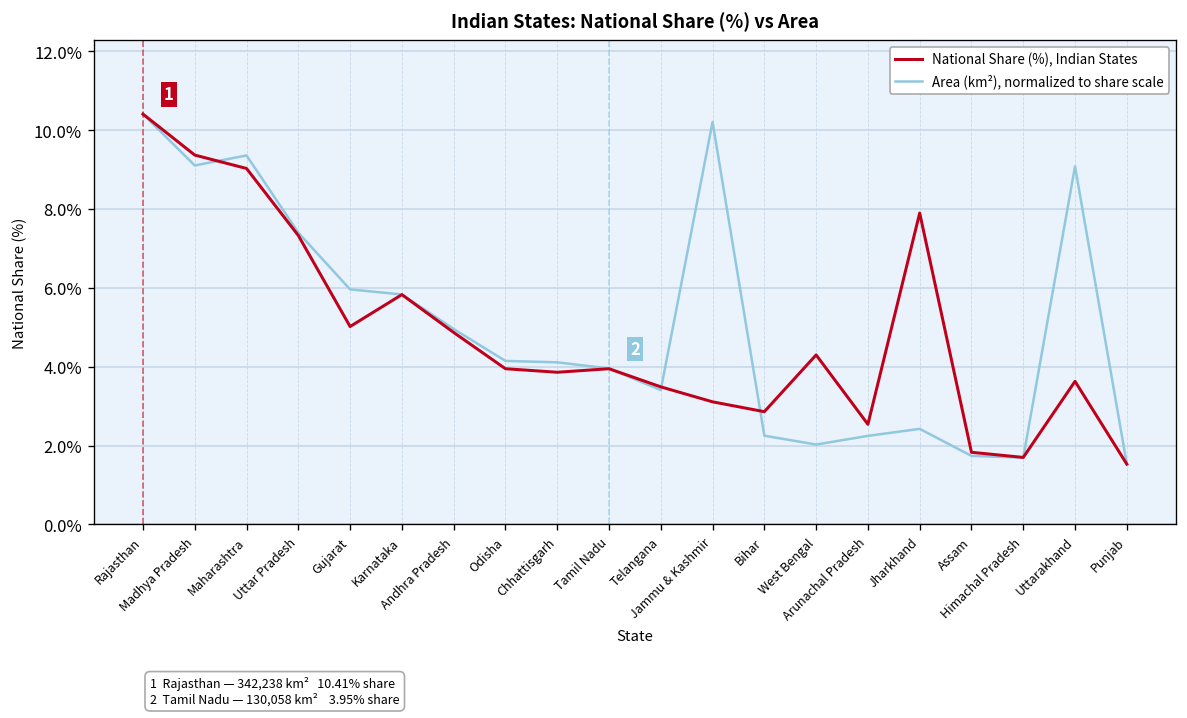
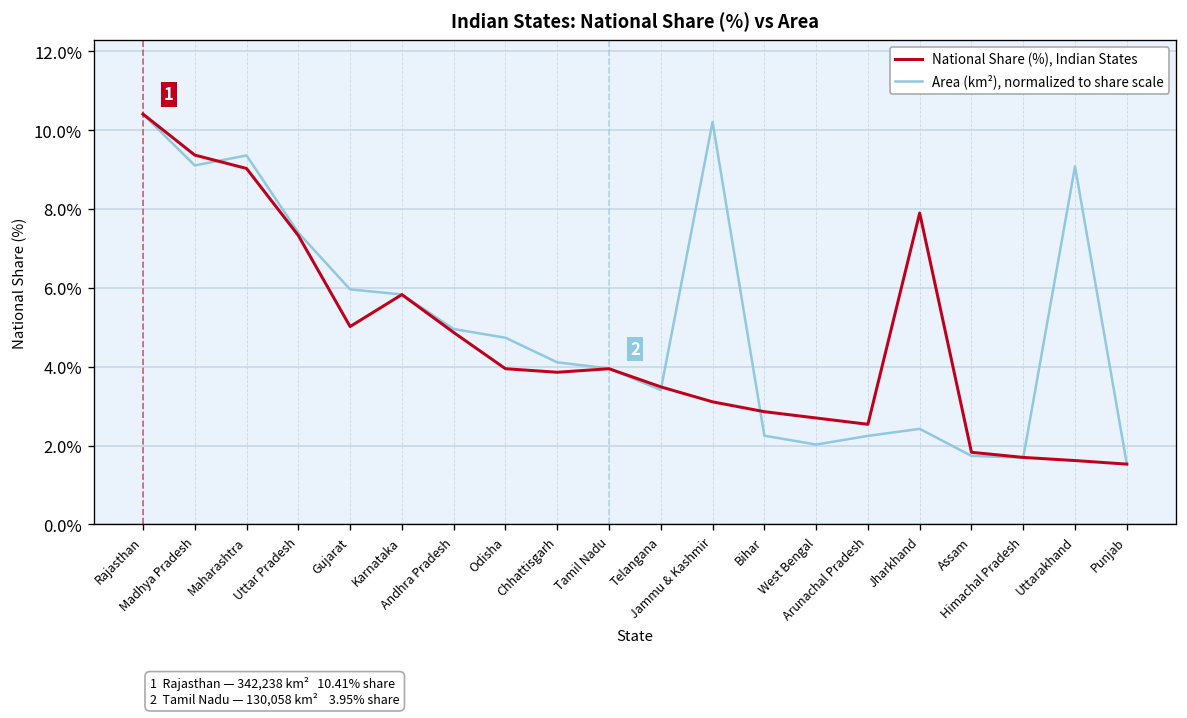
  {
    "National Share (%), Indian States": {
      "Madhya Pradesh": "9.4%",
      "Maharashtra": "9.0%",
      "Gujarat": "5.0%",
      "Andhra Pradesh": "4.9%",
      "Odisha": "4.0%",
      "Chhattisgarh": "3.9%",
      "Telangana": "3.5%",
      "Jammu & Kashmir": "3.1%",
      "Bihar": "2.9%",
-     "West Bengal": "4.3%",
+     "West Bengal": "2.7%",
      "Arunachal Pradesh": "2.5%",
      "Jharkhand": "7.9%",
      "Assam": "1.8%",
-     "Uttarakhand": "3.6%"
+     "Uttarakhand": "1.6%"
    },
    "Area (km²), normalized to share scale": {
      "Madhya Pradesh": "9.1%",
      "Maharashtra": "9.4%",
      "Gujarat": "6.0%",
      "Andhra Pradesh": "5.0%",
-     "Odisha": "4.1%",
+     "Odisha": "4.7%",
      "Chhattisgarh": "4.1%",
      "Telangana": "3.4%",
      "Jammu & Kashmir": "10.2%",
      "Bihar": "2.3%",
      "West Bengal": "2.0%",
      "Arunachal Pradesh": "2.2%",
      "Jharkhand": "2.4%",
      "Assam": "1.7%",
      "Uttarakhand": "9.1%"
    }
  }
